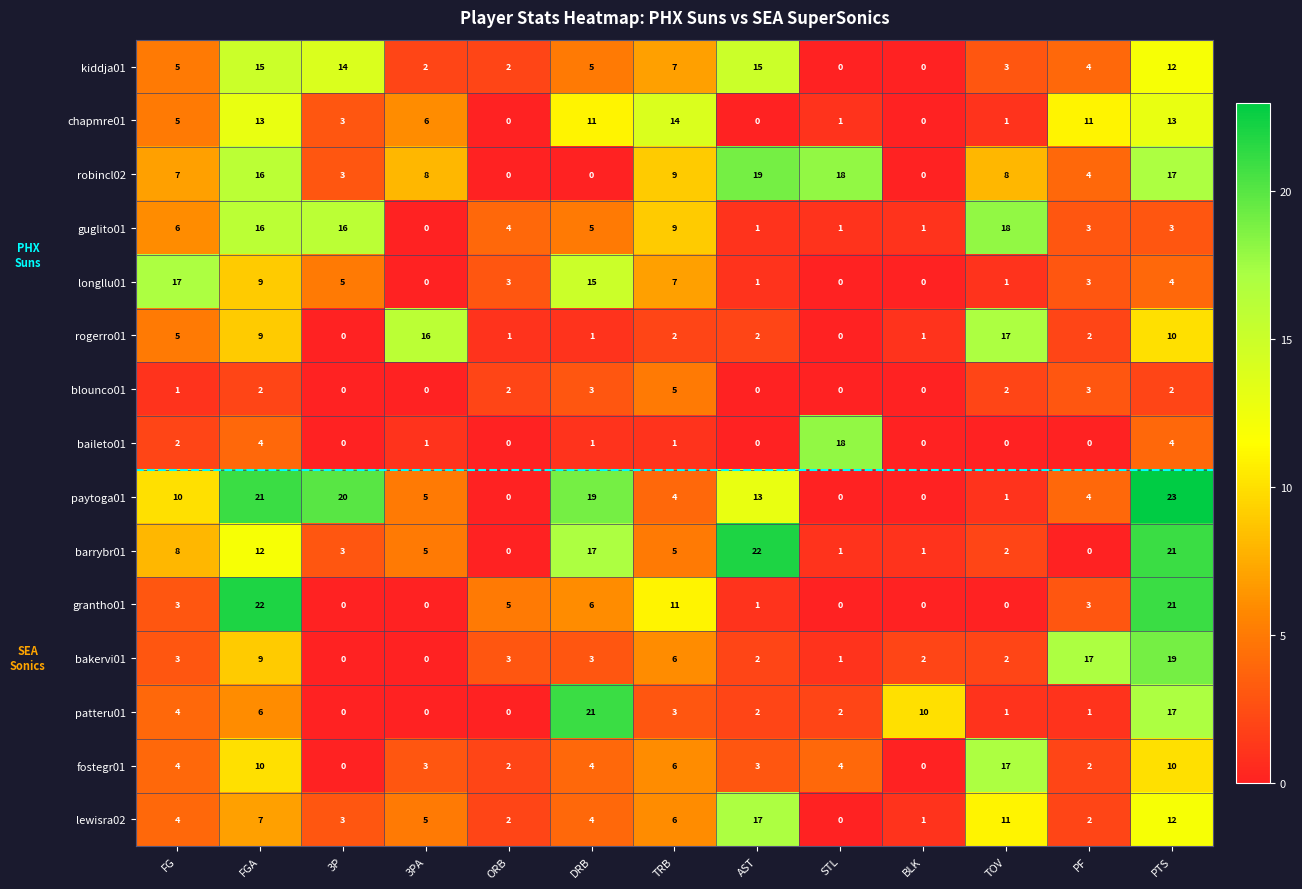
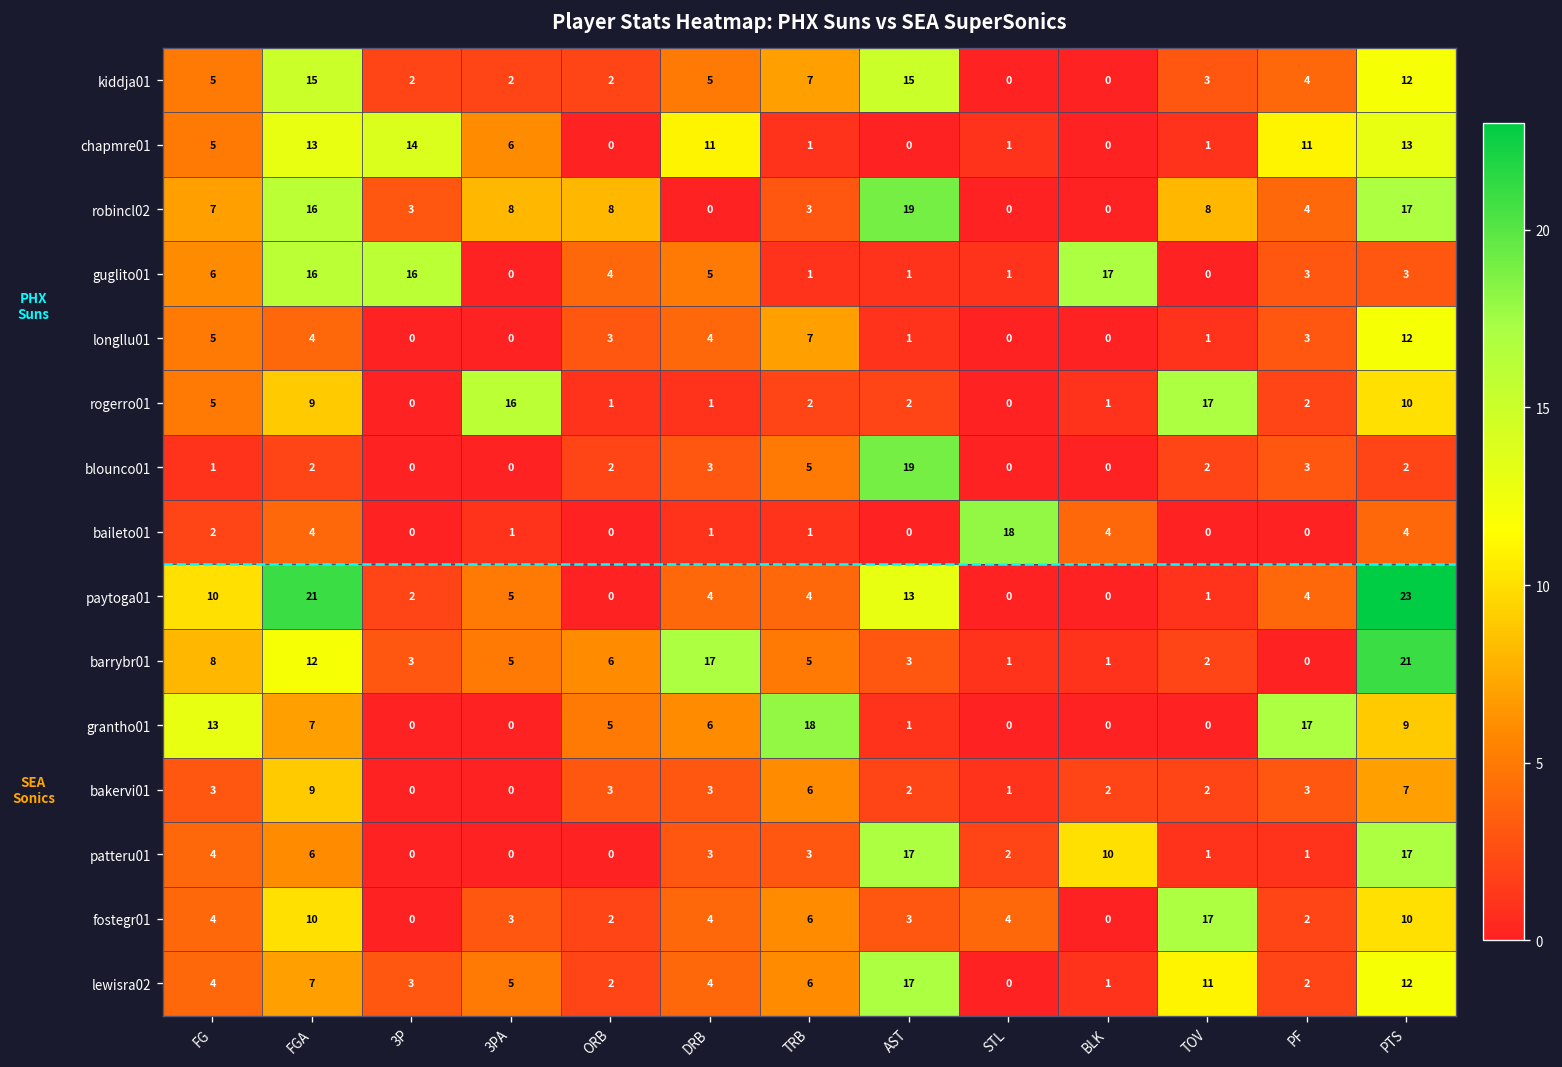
  {
    "kiddja01": {
      "FG": 5,
      "FGA": 15,
-     "3P": 14,
+     "3P": 2,
      "3PA": 2,
      "ORB": 2,
      "DRB": 5,
      "TRB": 7,
      "AST": 15,
      "STL": 0,
      "BLK": 0,
      "TOV": 3,
      "PF": 4,
      "PTS": 12
    },
    "chapmre01": {
      "FG": 5,
      "FGA": 13,
-     "3P": 3,
+     "3P": 14,
      "3PA": 6,
      "ORB": 0,
      "DRB": 11,
-     "TRB": 14,
+     "TRB": 1,
      "AST": 0,
      "STL": 1,
      "BLK": 0,
      "TOV": 1,
      "PF": 11,
      "PTS": 13
    },
    "robincl02": {
      "FG": 7,
      "FGA": 16,
      "3P": 3,
      "3PA": 8,
-     "ORB": 0,
+     "ORB": 8,
      "DRB": 0,
-     "TRB": 9,
+     "TRB": 3,
      "AST": 19,
-     "STL": 18,
+     "STL": 0,
      "BLK": 0,
      "TOV": 8,
      "PF": 4,
      "PTS": 17
    },
    "guglito01": {
      "FG": 6,
      "FGA": 16,
      "3P": 16,
      "3PA": 0,
      "ORB": 4,
      "DRB": 5,
-     "TRB": 9,
+     "TRB": 1,
      "AST": 1,
      "STL": 1,
-     "BLK": 1,
-     "TOV": 18,
+     "BLK": 17,
+     "TOV": 0,
      "PF": 3,
      "PTS": 3
    },
    "longllu01": {
-     "FG": 17,
-     "FGA": 9,
-     "3P": 5,
+     "FG": 5,
+     "FGA": 4,
+     "3P": 0,
      "3PA": 0,
      "ORB": 3,
-     "DRB": 15,
+     "DRB": 4,
      "TRB": 7,
      "AST": 1,
      "STL": 0,
      "BLK": 0,
      "TOV": 1,
      "PF": 3,
-     "PTS": 4
+     "PTS": 12
    },
    "rogerro01": {
      "FG": 5,
      "FGA": 9,
      "3P": 0,
      "3PA": 16,
      "ORB": 1,
      "DRB": 1,
      "TRB": 2,
      "AST": 2,
      "STL": 0,
      "BLK": 1,
      "TOV": 17,
      "PF": 2,
      "PTS": 10
    },
    "blounco01": {
      "FG": 1,
      "FGA": 2,
      "3P": 0,
      "3PA": 0,
      "ORB": 2,
      "DRB": 3,
      "TRB": 5,
-     "AST": 0,
+     "AST": 19,
      "STL": 0,
      "BLK": 0,
      "TOV": 2,
      "PF": 3,
      "PTS": 2
    },
    "baileto01": {
      "FG": 2,
      "FGA": 4,
      "3P": 0,
      "3PA": 1,
      "ORB": 0,
      "DRB": 1,
      "TRB": 1,
      "AST": 0,
      "STL": 18,
-     "BLK": 0,
+     "BLK": 4,
      "TOV": 0,
      "PF": 0,
      "PTS": 4
    },
    "paytoga01": {
      "FG": 10,
      "FGA": 21,
-     "3P": 20,
+     "3P": 2,
      "3PA": 5,
      "ORB": 0,
-     "DRB": 19,
+     "DRB": 4,
      "TRB": 4,
      "AST": 13,
      "STL": 0,
      "BLK": 0,
      "TOV": 1,
      "PF": 4,
      "PTS": 23
    },
    "barrybr01": {
      "FG": 8,
      "FGA": 12,
      "3P": 3,
      "3PA": 5,
-     "ORB": 0,
+     "ORB": 6,
      "DRB": 17,
      "TRB": 5,
-     "AST": 22,
+     "AST": 3,
      "STL": 1,
      "BLK": 1,
      "TOV": 2,
      "PF": 0,
      "PTS": 21
    },
    "grantho01": {
-     "FG": 3,
-     "FGA": 22,
+     "FG": 13,
+     "FGA": 7,
      "3P": 0,
      "3PA": 0,
      "ORB": 5,
      "DRB": 6,
-     "TRB": 11,
+     "TRB": 18,
      "AST": 1,
      "STL": 0,
      "BLK": 0,
      "TOV": 0,
-     "PF": 3,
-     "PTS": 21
+     "PF": 17,
+     "PTS": 9
    },
    "bakervi01": {
      "FG": 3,
      "FGA": 9,
      "3P": 0,
      "3PA": 0,
      "ORB": 3,
      "DRB": 3,
      "TRB": 6,
      "AST": 2,
      "STL": 1,
      "BLK": 2,
      "TOV": 2,
-     "PF": 17,
-     "PTS": 19
+     "PF": 3,
+     "PTS": 7
    },
    "patteru01": {
      "FG": 4,
      "FGA": 6,
      "3P": 0,
      "3PA": 0,
      "ORB": 0,
-     "DRB": 21,
+     "DRB": 3,
      "TRB": 3,
-     "AST": 2,
+     "AST": 17,
      "STL": 2,
      "BLK": 10,
      "TOV": 1,
      "PF": 1,
      "PTS": 17
    },
    "fostegr01": {
      "FG": 4,
      "FGA": 10,
      "3P": 0,
      "3PA": 3,
      "ORB": 2,
      "DRB": 4,
      "TRB": 6,
      "AST": 3,
      "STL": 4,
      "BLK": 0,
      "TOV": 17,
      "PF": 2,
      "PTS": 10
    },
    "lewisra02": {
      "FG": 4,
      "FGA": 7,
      "3P": 3,
      "3PA": 5,
      "ORB": 2,
      "DRB": 4,
      "TRB": 6,
      "AST": 17,
      "STL": 0,
      "BLK": 1,
      "TOV": 11,
      "PF": 2,
      "PTS": 12
    }
  }
